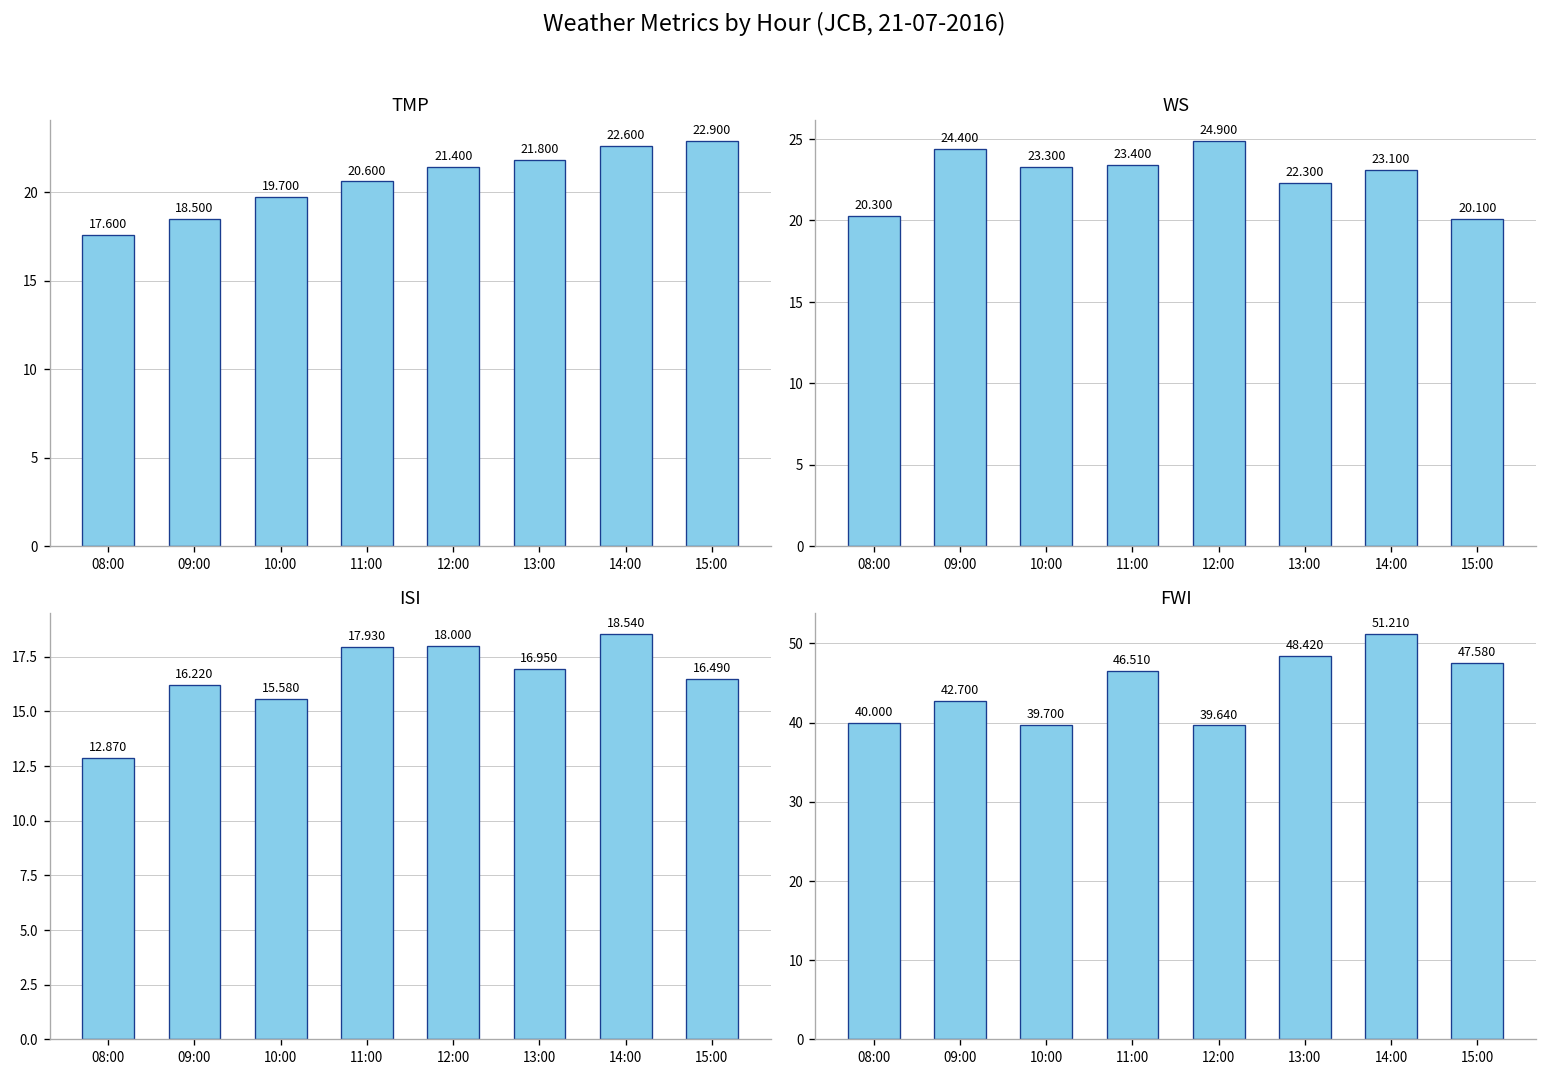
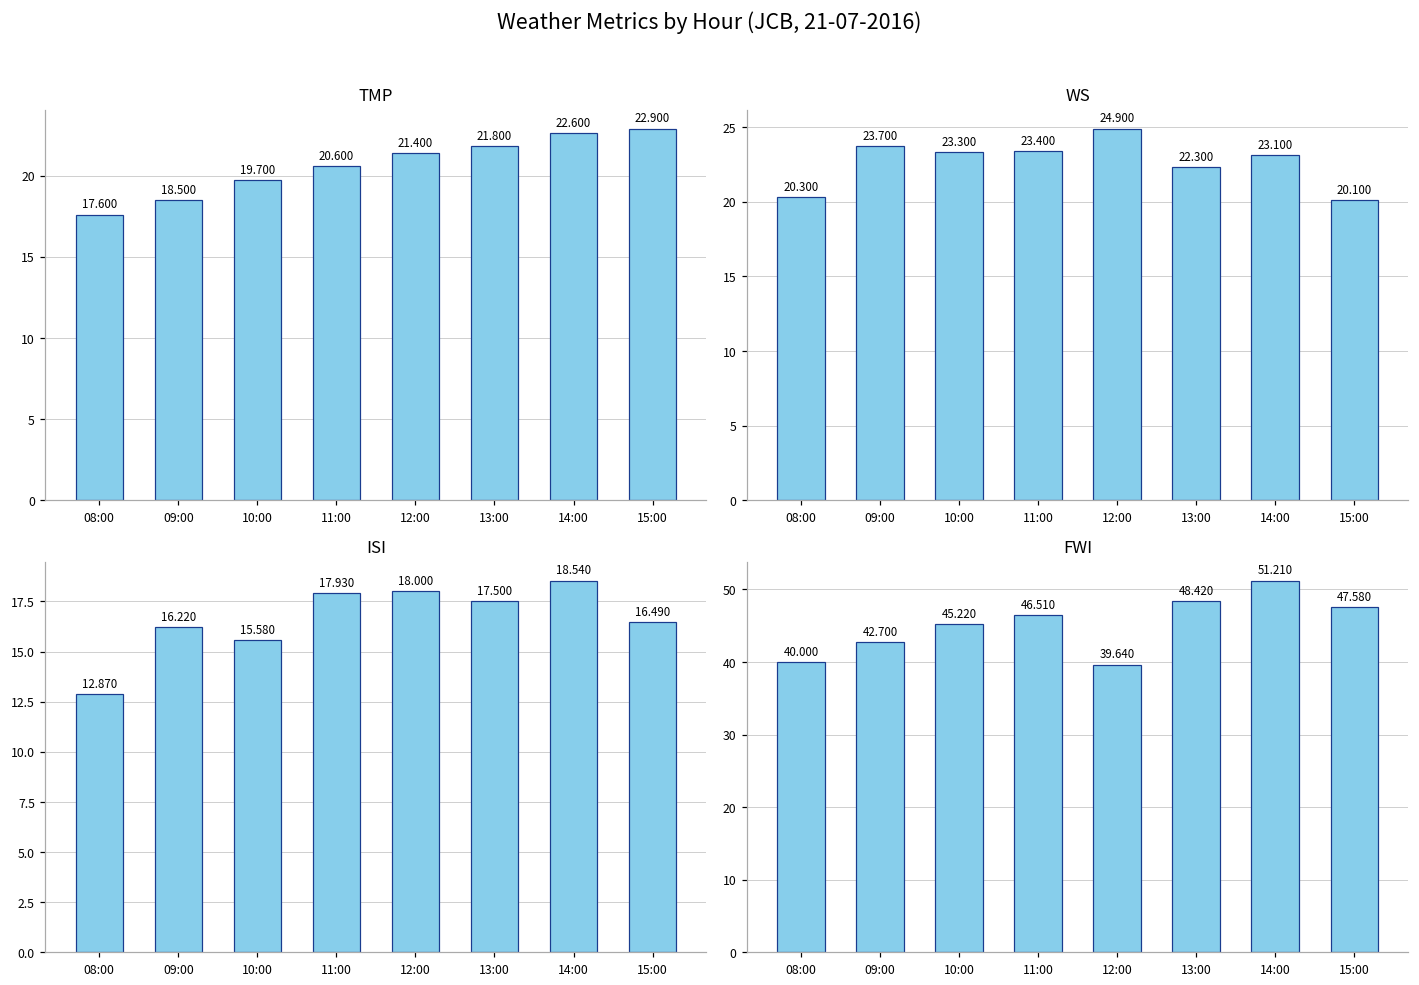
  {
    "TMP": {
      "08:00": 17.600,
      "09:00": 18.500,
      "10:00": 19.700,
      "11:00": 20.600,
      "12:00": 21.400,
      "13:00": 21.800,
      "14:00": 22.600,
      "15:00": 22.900
    },
    "WS": {
      "08:00": 20.300,
-     "09:00": 24.400,
+     "09:00": 23.700,
      "10:00": 23.300,
      "11:00": 23.400,
      "12:00": 24.900,
      "13:00": 22.300,
      "14:00": 23.100,
      "15:00": 20.100
    },
    "ISI": {
      "08:00": 12.870,
      "09:00": 16.220,
      "10:00": 15.580,
      "11:00": 17.930,
      "12:00": 18.000,
-     "13:00": 16.950,
+     "13:00": 17.500,
      "14:00": 18.540,
      "15:00": 16.490
    },
    "FWI": {
      "08:00": 40.000,
      "09:00": 42.700,
-     "10:00": 39.700,
+     "10:00": 45.220,
      "11:00": 46.510,
      "12:00": 39.640,
      "13:00": 48.420,
      "14:00": 51.210,
      "15:00": 47.580
    }
  }
